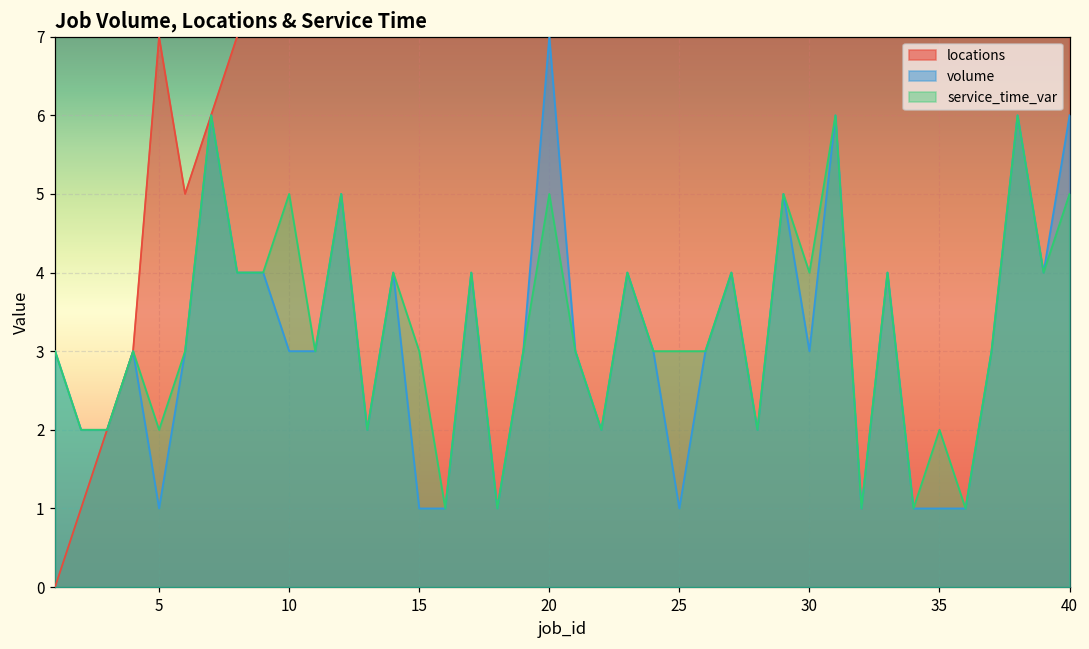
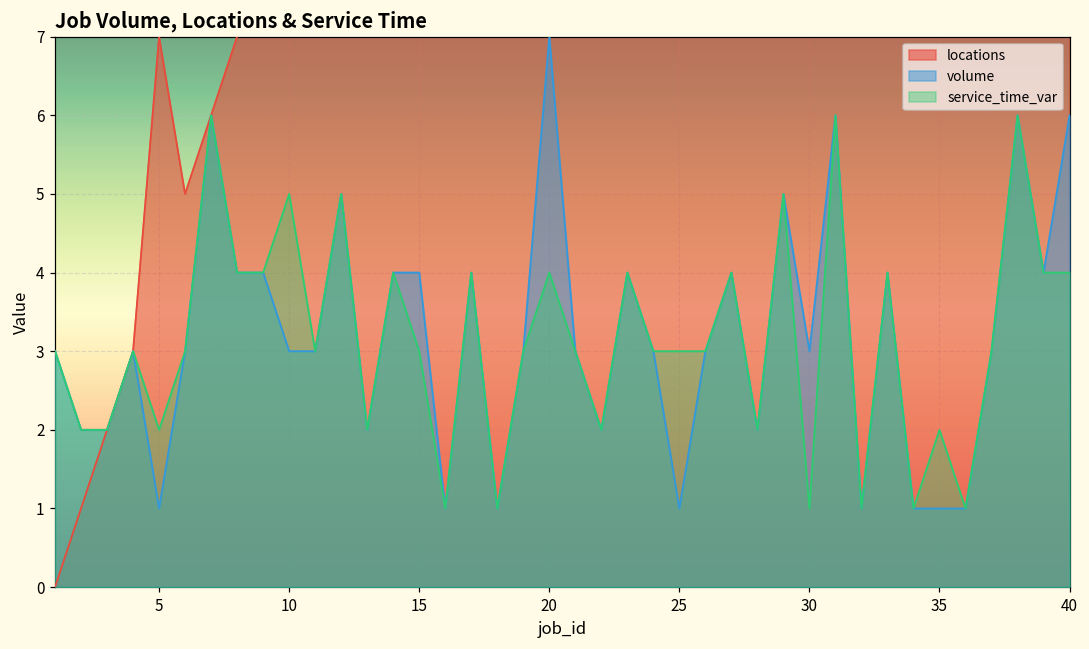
  {
    "locations": {
      "5": 7
    },
    "volume": {
      "5": 1,
      "10": 3,
-     "15": 1,
+     "15": 4,
      "20": 7,
      "25": 1,
      "30": 3,
      "35": 1,
      "40": 6
    },
    "service_time_var": {
      "5": 2,
      "10": 5,
      "15": 3,
-     "20": 5,
+     "20": 4,
      "25": 3,
-     "30": 4,
+     "30": 1,
      "35": 2,
-     "40": 5
+     "40": 4
    }
  }
